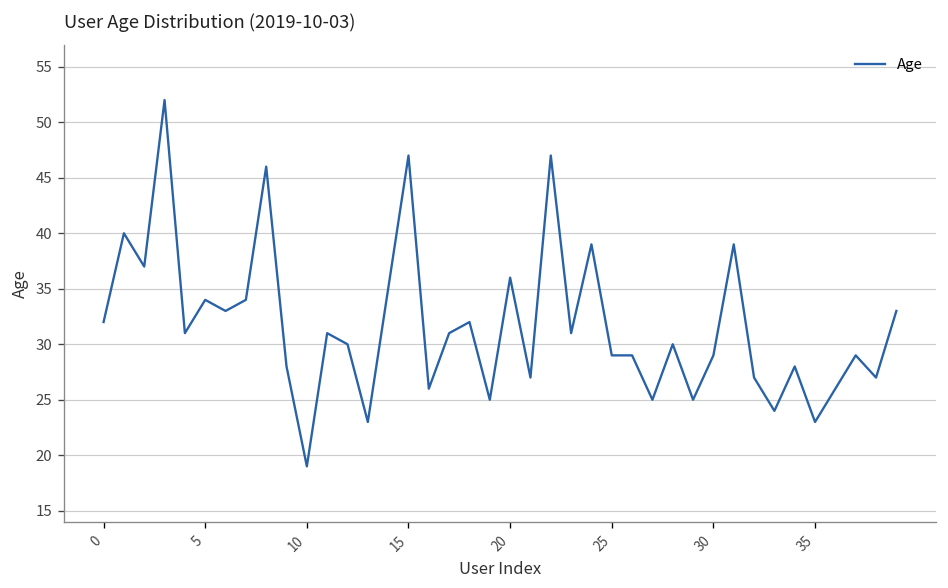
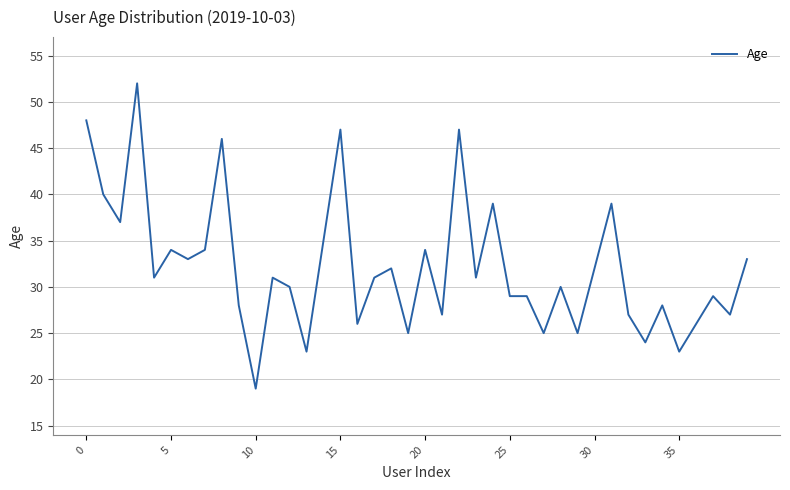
  {
-   "0": 32,
+   "0": 48,
    "5": 34,
    "10": 19,
    "15": 47,
-   "20": 36,
+   "20": 34,
    "25": 29,
-   "30": 29,
+   "30": 32,
    "35": 23
  }
